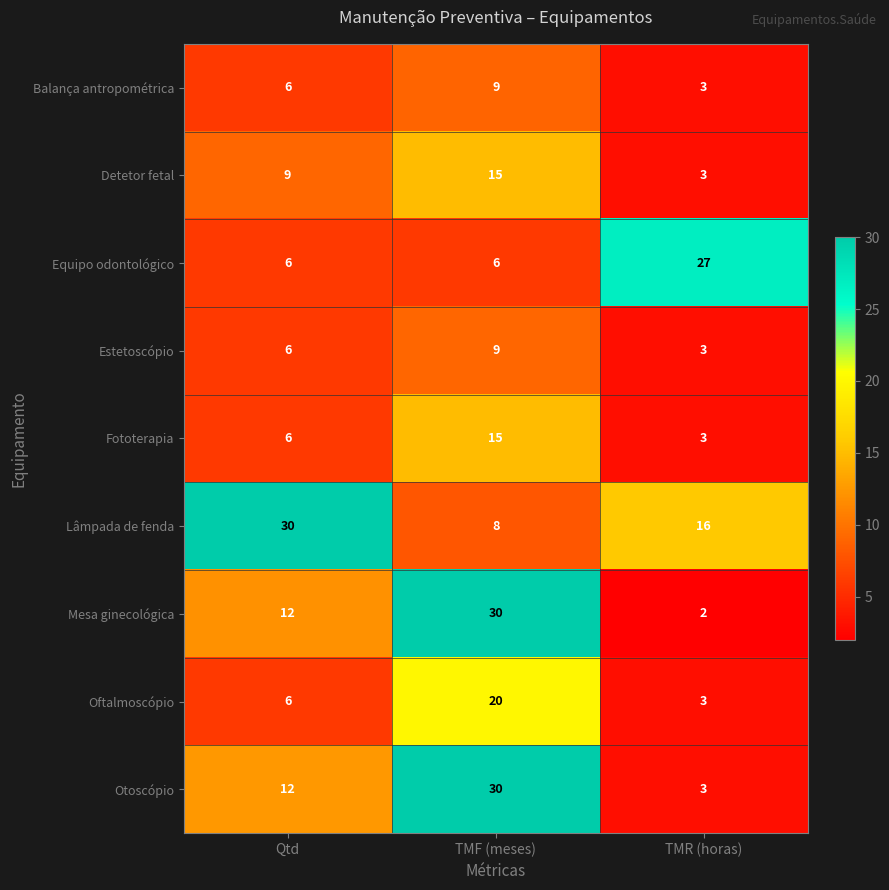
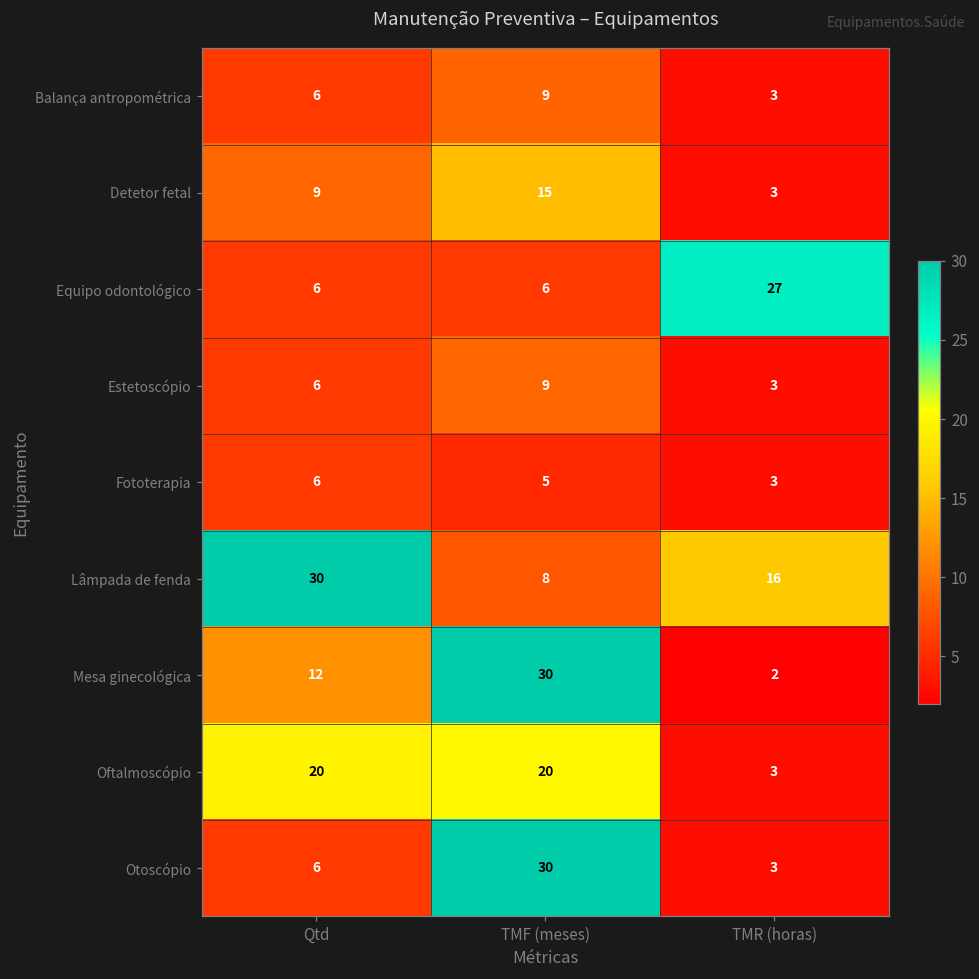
  {
    "Balança antropométrica": {
      "Qtd": 6,
      "TMF (meses)": 9,
      "TMR (horas)": 3
    },
    "Detetor fetal": {
      "Qtd": 9,
      "TMF (meses)": 15,
      "TMR (horas)": 3
    },
    "Equipo odontológico": {
      "Qtd": 6,
      "TMF (meses)": 6,
      "TMR (horas)": 27
    },
    "Estetoscópio": {
      "Qtd": 6,
      "TMF (meses)": 9,
      "TMR (horas)": 3
    },
    "Fototerapia": {
      "Qtd": 6,
-     "TMF (meses)": 15,
+     "TMF (meses)": 5,
      "TMR (horas)": 3
    },
    "Lâmpada de fenda": {
      "Qtd": 30,
      "TMF (meses)": 8,
      "TMR (horas)": 16
    },
    "Mesa ginecológica": {
      "Qtd": 12,
      "TMF (meses)": 30,
      "TMR (horas)": 2
    },
    "Oftalmoscópio": {
-     "Qtd": 6,
+     "Qtd": 20,
      "TMF (meses)": 20,
      "TMR (horas)": 3
    },
    "Otoscópio": {
-     "Qtd": 12,
+     "Qtd": 6,
      "TMF (meses)": 30,
      "TMR (horas)": 3
    }
  }
